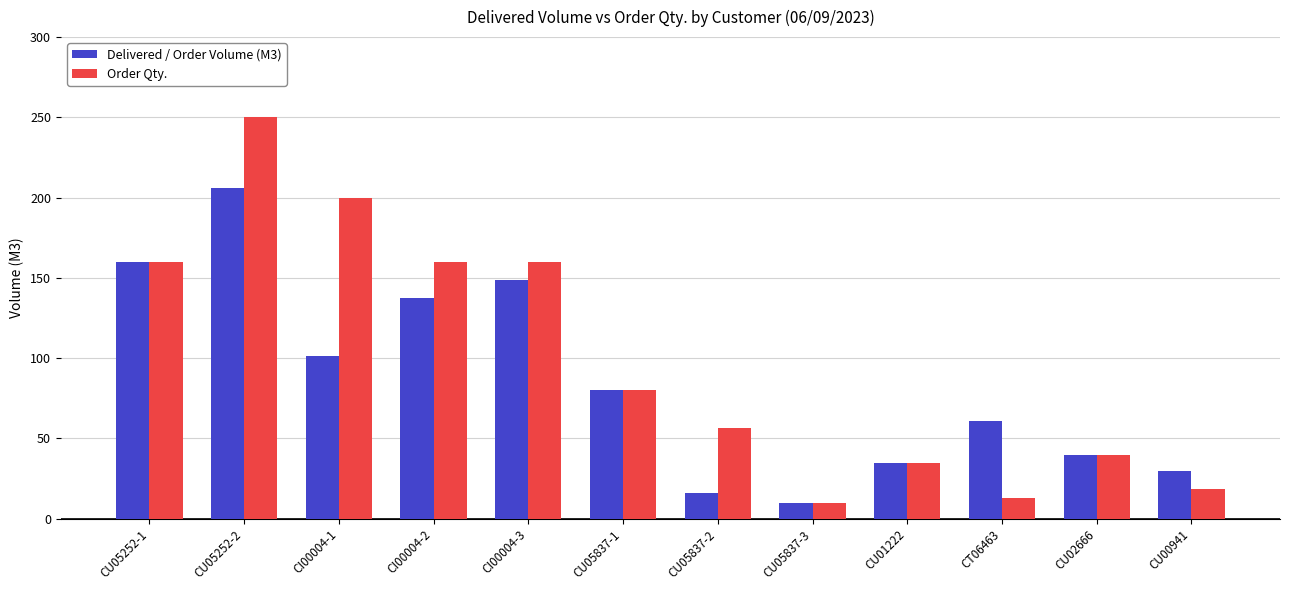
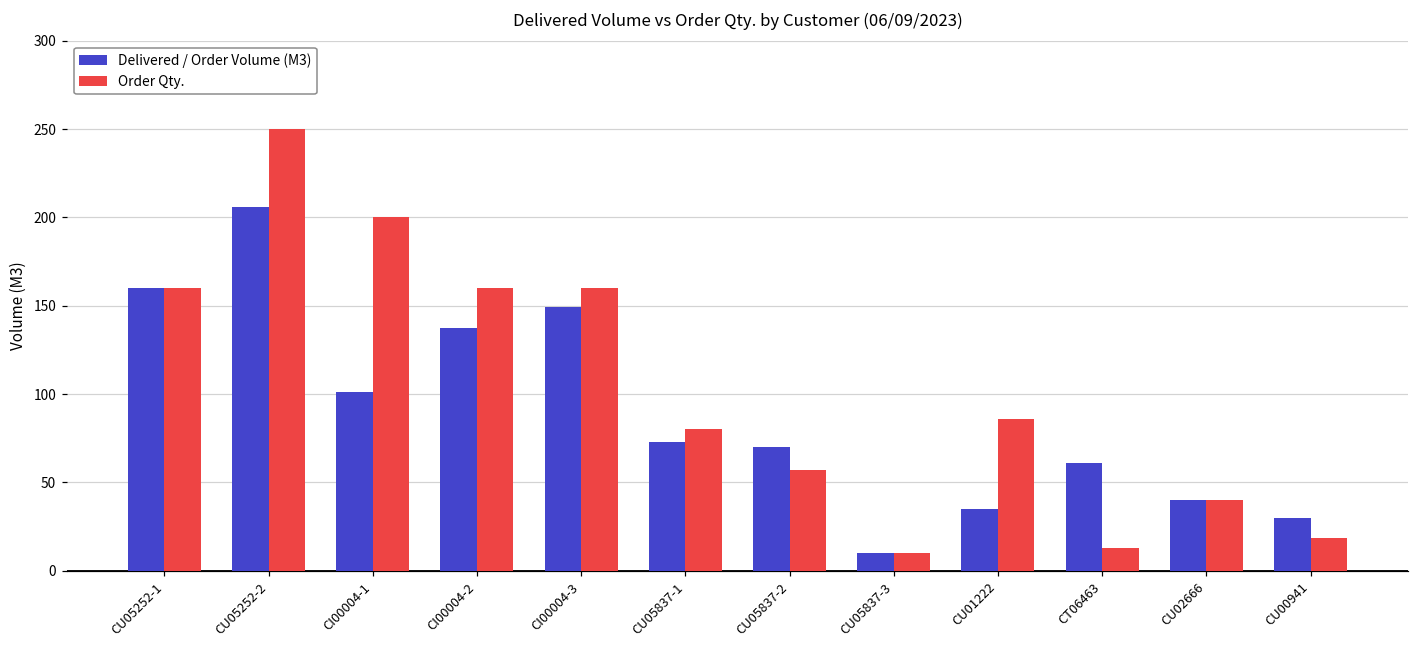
  {
    "Delivered / Order Volume (M3)": {
      "CU05252-1": 160,
      "CU05252-2": 206,
      "CI00004-1": 101,
      "CI00004-2": 138,
      "CI00004-3": 149,
-     "CU05837-1": 80,
-     "CU05837-2": 16,
+     "CU05837-1": 73,
+     "CU05837-2": 70,
      "CU05837-3": 10,
      "CU01222": 35,
      "CT06463": 61,
      "CU02666": 40,
      "CU00941": 30
    },
    "Order Qty.": {
      "CU05252-1": 160,
      "CU05252-2": 250,
      "CI00004-1": 200,
      "CI00004-2": 160,
      "CI00004-3": 160,
      "CU05837-1": 80,
      "CU05837-2": 57,
      "CU05837-3": 10,
-     "CU01222": 35,
+     "CU01222": 86,
      "CT06463": 13,
      "CU02666": 40,
      "CU00941": 19
    }
  }
